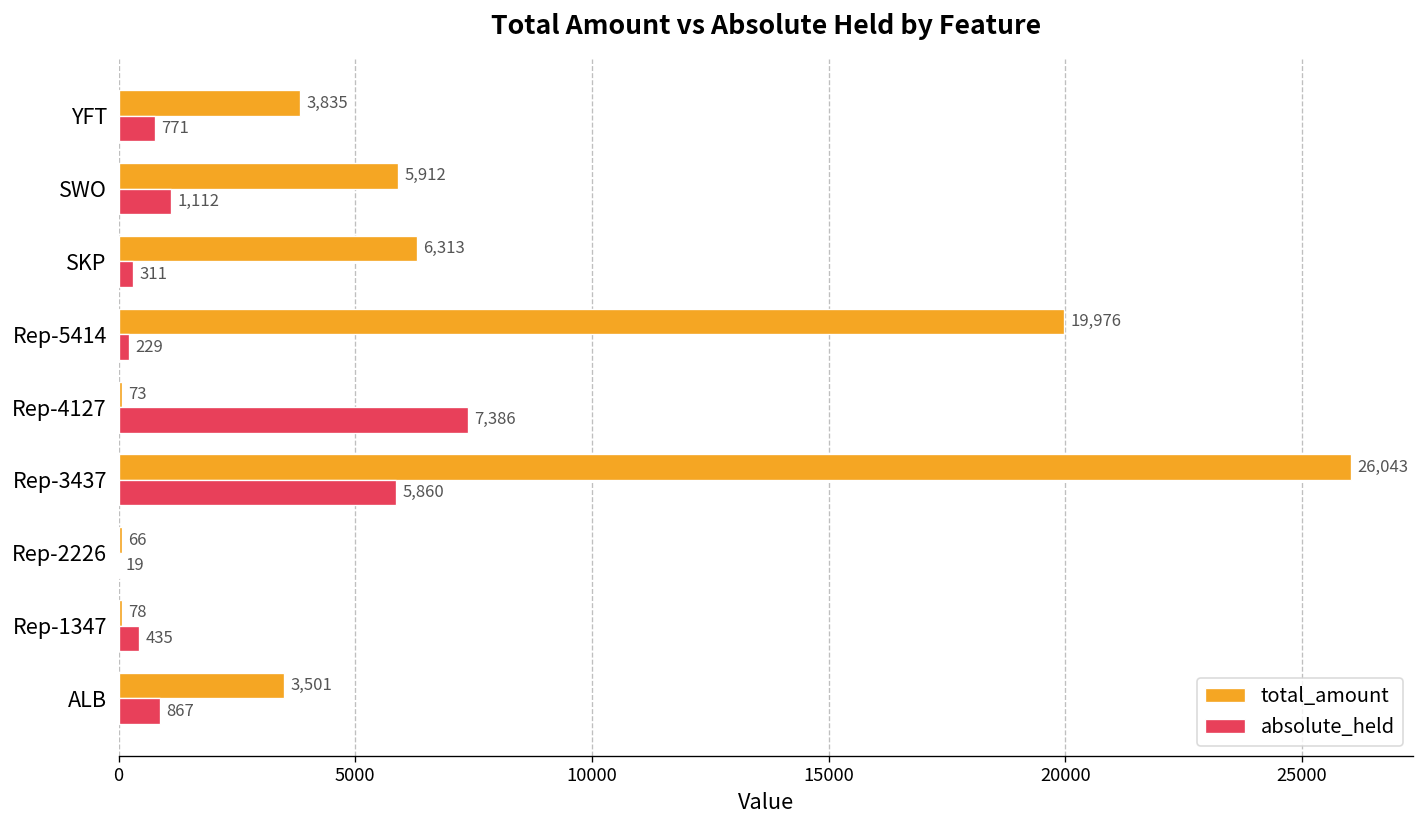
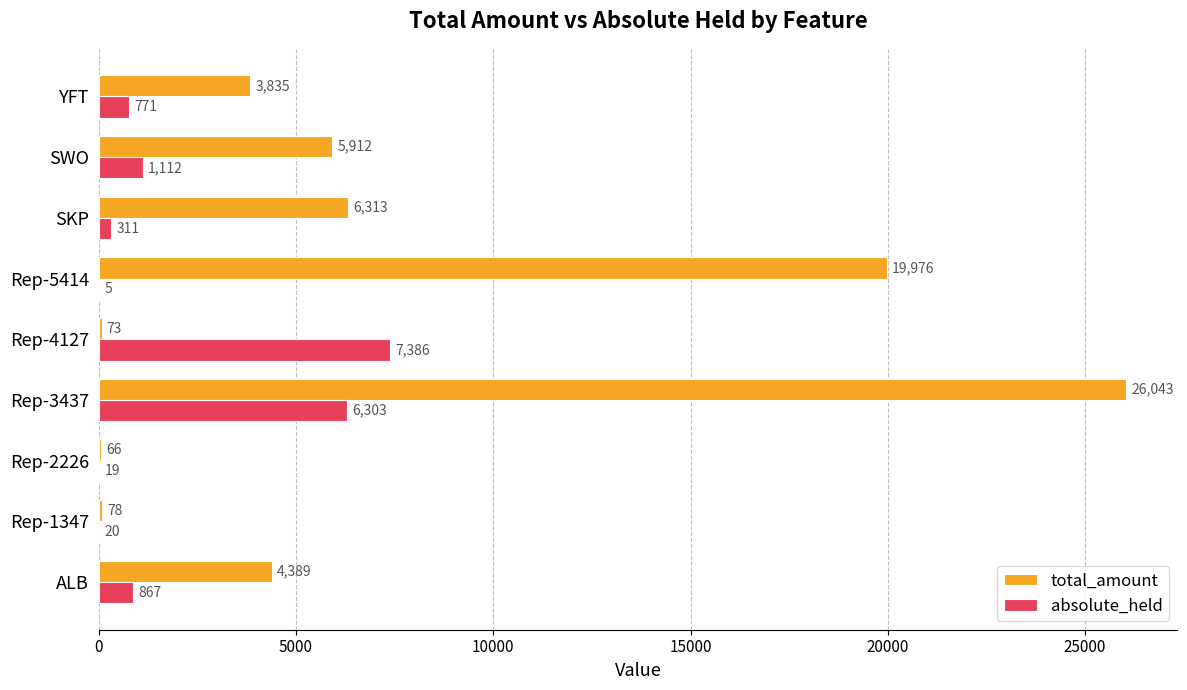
  {
    "total_amount": {
      "YFT": "3,835",
      "SWO": "5,912",
      "SKP": "6,313",
      "Rep-5414": "19,976",
      "Rep-4127": "73",
      "Rep-3437": "26,043",
      "Rep-2226": "66",
      "Rep-1347": "78",
-     "ALB": "3,501"
+     "ALB": "4,389"
    },
    "absolute_held": {
      "YFT": "771",
      "SWO": "1,112",
      "SKP": "311",
-     "Rep-5414": "229",
+     "Rep-5414": "5",
      "Rep-4127": "7,386",
-     "Rep-3437": "5,860",
+     "Rep-3437": "6,303",
      "Rep-2226": "19",
-     "Rep-1347": "435",
+     "Rep-1347": "20",
      "ALB": "867"
    }
  }
